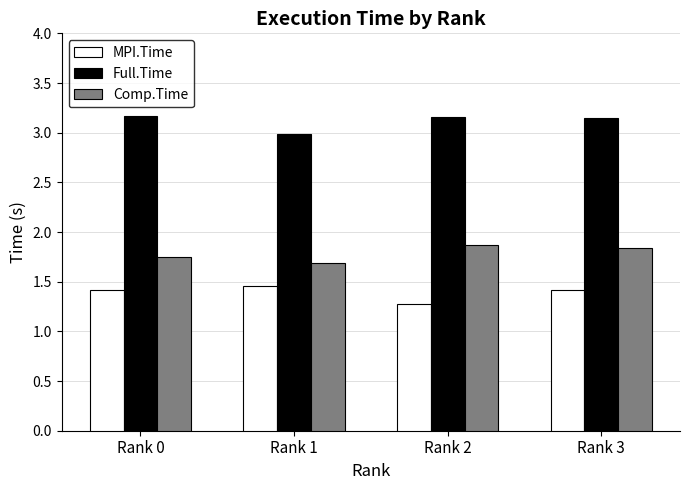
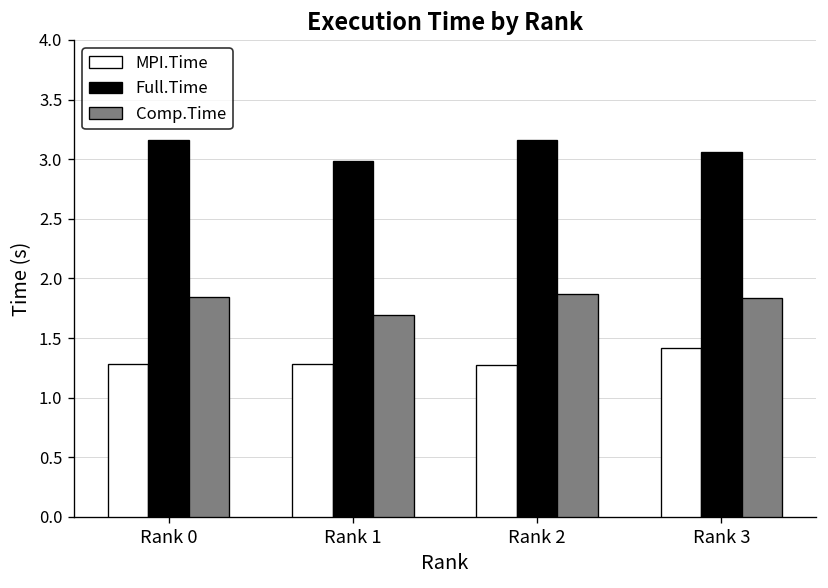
  {
    "MPI.Time": {
-     "Rank 0": 1.4,
-     "Rank 1": 1.5,
+     "Rank 0": 1.3,
+     "Rank 1": 1.3,
      "Rank 2": 1.3,
      "Rank 3": 1.4
    },
    "Full.Time": {
      "Rank 0": 3.2,
      "Rank 1": 3.0,
      "Rank 2": 3.2,
-     "Rank 3": 3.2
+     "Rank 3": 3.1
    },
    "Comp.Time": {
-     "Rank 0": 1.7,
+     "Rank 0": 1.8,
      "Rank 1": 1.7,
      "Rank 2": 1.9,
      "Rank 3": 1.8
    }
  }
